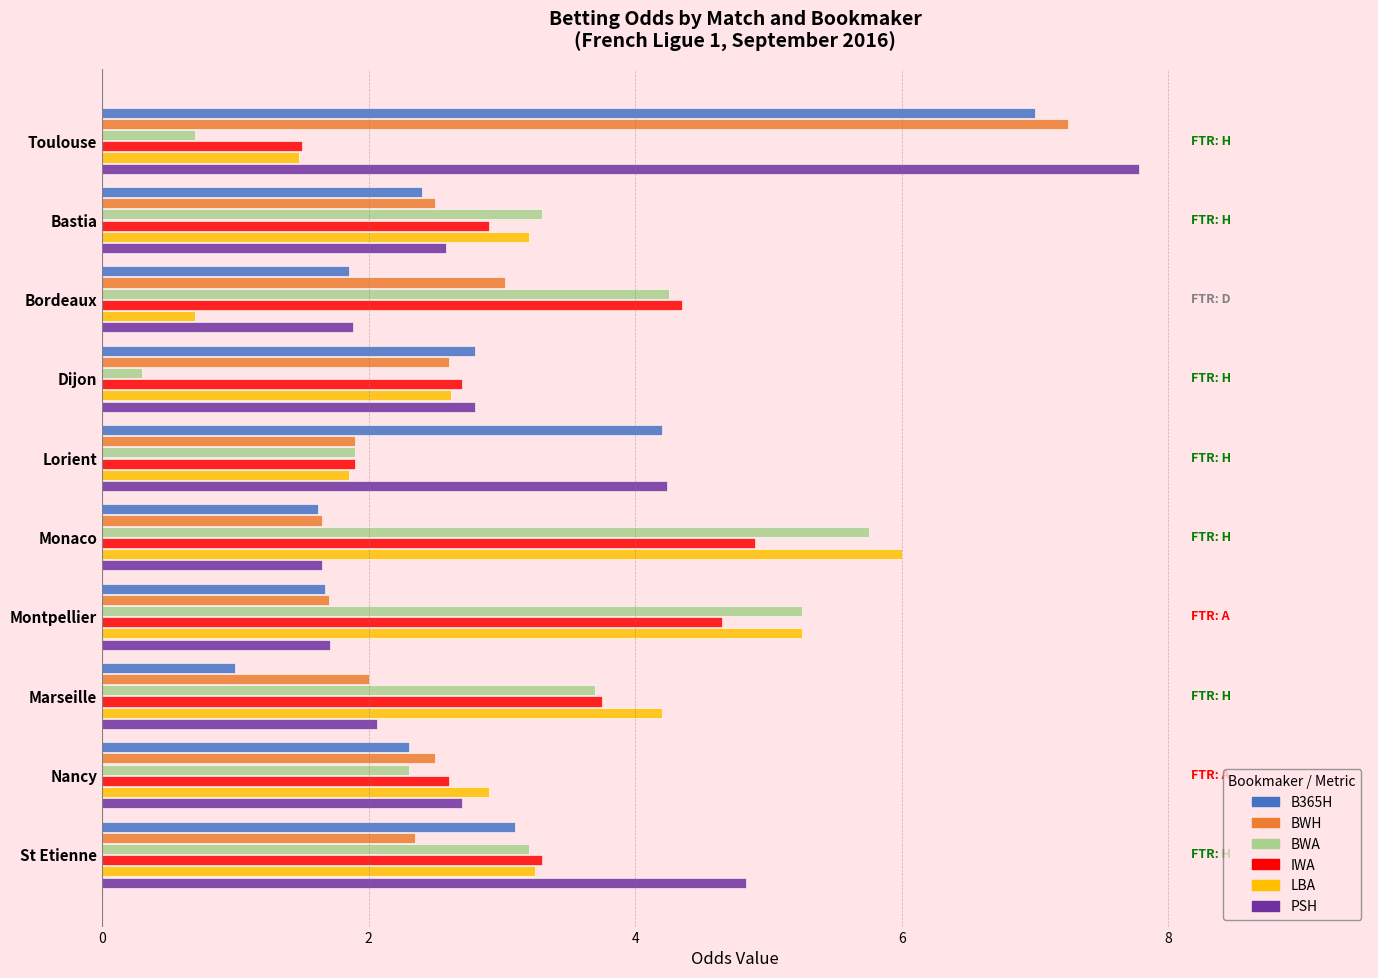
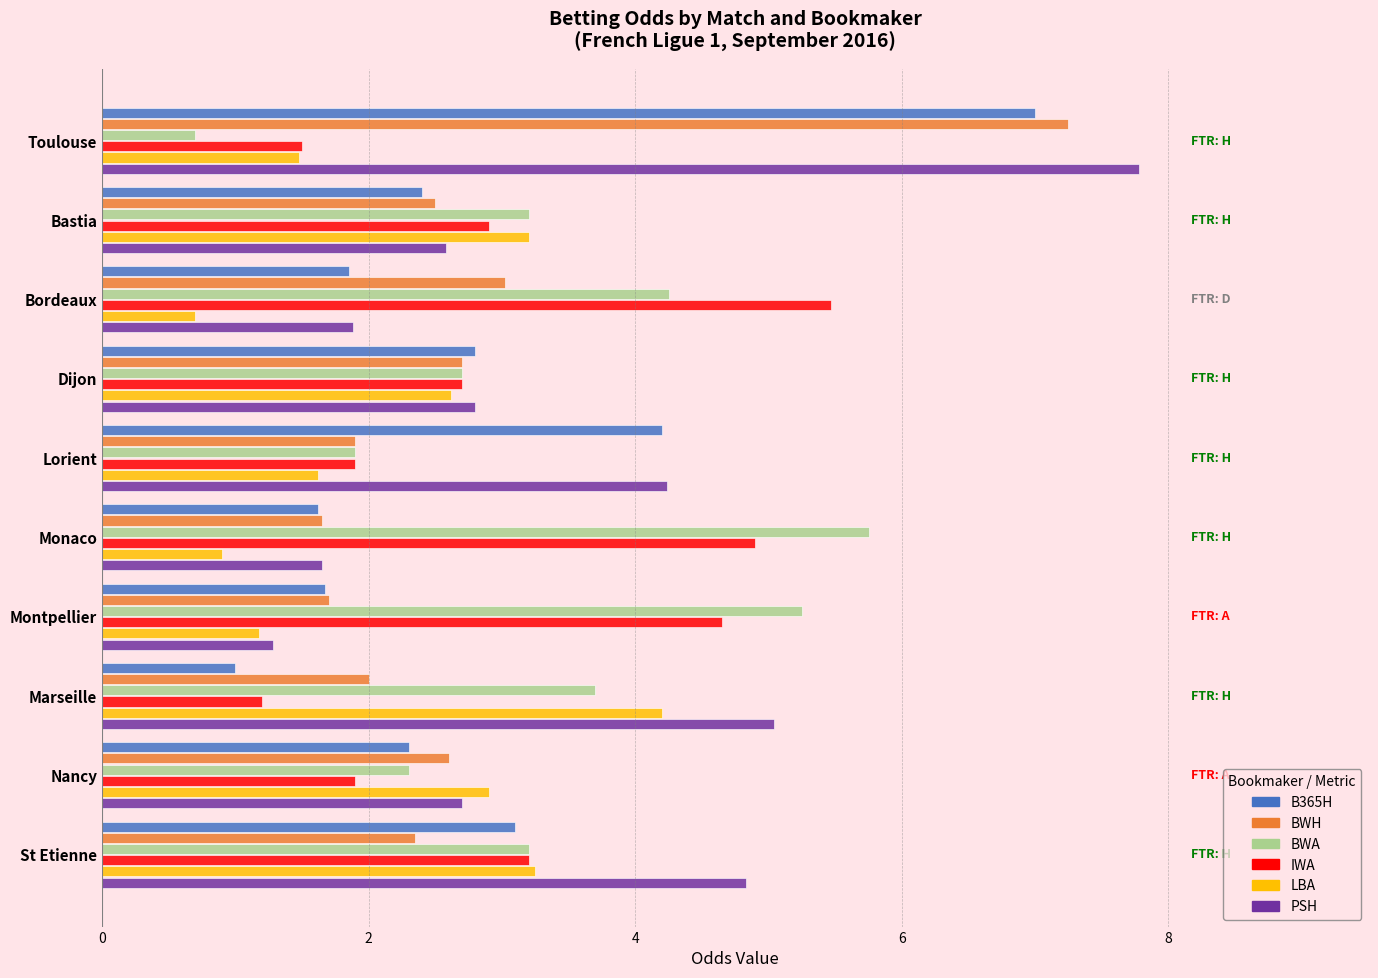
  {
    "B365H": {
      "Toulouse": 7.00,
      "Bastia": 2.40,
      "Bordeaux": 1.85,
      "Dijon": 2.80,
      "Lorient": 4.20,
      "Monaco": 1.62,
      "Montpellier": 1.67,
      "Marseille": 1.00,
      "Nancy": 2.30,
      "St Etienne": 3.10
    },
    "BWH": {
      "Toulouse": 7.25,
      "Bastia": 2.5,
      "Bordeaux": 3.02,
-     "Dijon": 2.6,
+     "Dijon": 2.7,
      "Lorient": 1.9,
      "Monaco": 1.65,
      "Montpellier": 1.7,
      "Marseille": 2.0,
-     "Nancy": 2.5,
+     "Nancy": 2.6,
      "St Etienne": 2.35
    },
    "BWA": {
      "Toulouse": 0.7,
-     "Bastia": 3.3,
+     "Bastia": 3.2,
      "Bordeaux": 4.25,
-     "Dijon": 0.3,
+     "Dijon": 2.7,
      "Lorient": 1.9,
      "Monaco": 5.75,
      "Montpellier": 5.25,
      "Marseille": 3.7,
      "Nancy": 2.3,
      "St Etienne": 3.2
    },
    "IWA": {
      "Toulouse": 1.50,
      "Bastia": 2.90,
-     "Bordeaux": 4.35,
+     "Bordeaux": 5.47,
      "Dijon": 2.70,
      "Lorient": 1.90,
      "Monaco": 4.90,
      "Montpellier": 4.65,
-     "Marseille": 3.75,
-     "Nancy": 2.6,
-     "St Etienne": 3.3
+     "Marseille": 1.20,
+     "Nancy": 1.9,
+     "St Etienne": 3.2
    },
    "LBA": {
      "Toulouse": 1.48,
      "Bastia": 3.20,
      "Bordeaux": 0.70,
      "Dijon": 2.62,
-     "Lorient": 1.85,
-     "Monaco": 6.0,
-     "Montpellier": 5.25,
+     "Lorient": 1.62,
+     "Monaco": 0.9,
+     "Montpellier": 1.18,
      "Marseille": 4.20,
      "Nancy": 2.90,
      "St Etienne": 3.25
    },
    "PSH": {
      "Toulouse": 7.78,
      "Bastia": 2.58,
      "Bordeaux": 1.88,
      "Dijon": 2.80,
      "Lorient": 4.24,
      "Monaco": 1.65,
-     "Montpellier": 1.71,
-     "Marseille": 2.06,
+     "Montpellier": 1.28,
+     "Marseille": 5.04,
      "Nancy": 2.70,
      "St Etienne": 4.83
    }
  }
